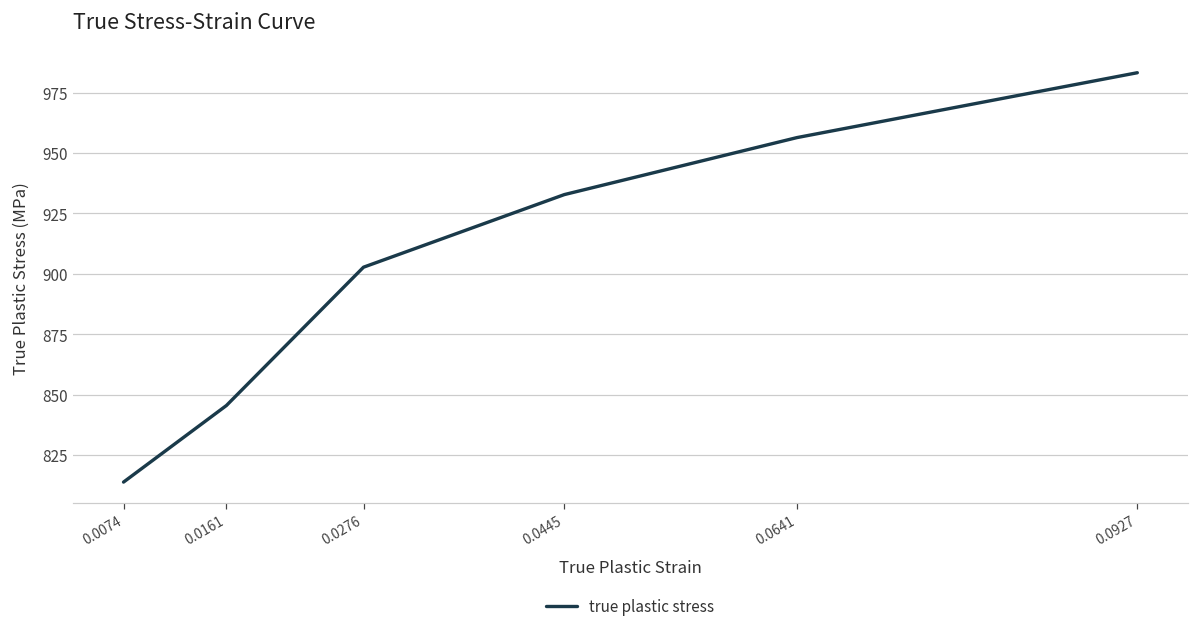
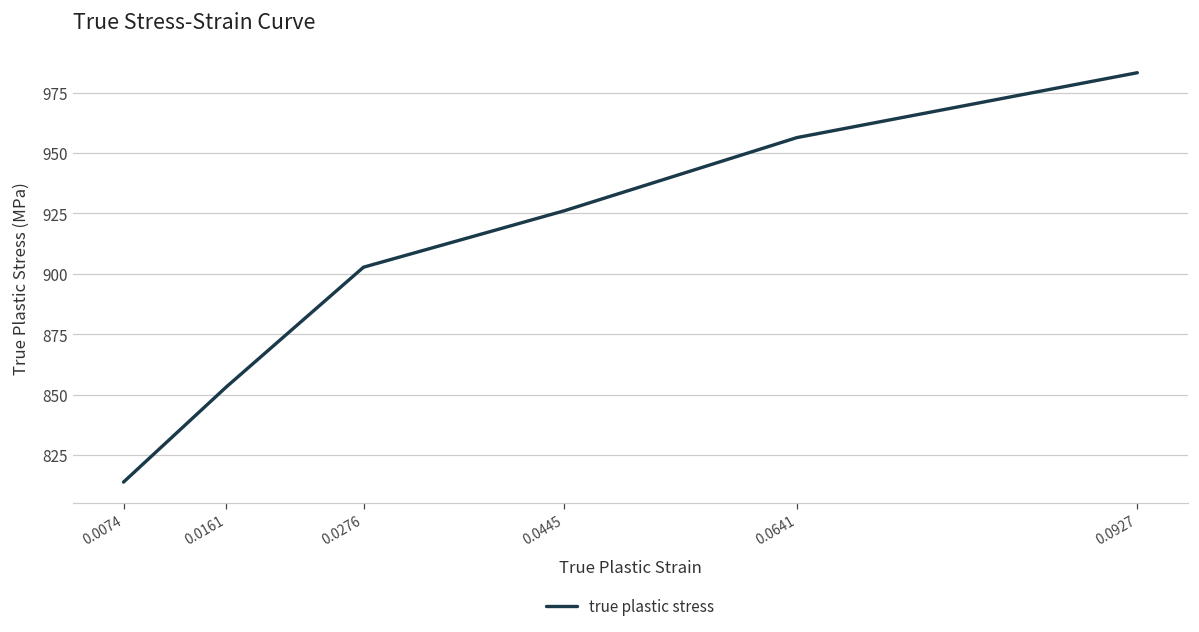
  {
    "0.0074": 814,
-   "0.0161": 845,
+   "0.0161": 853,
    "0.0276": 903,
-   "0.0445": 933,
+   "0.0445": 926,
    "0.0641": 956,
    "0.0927": 983
  }
